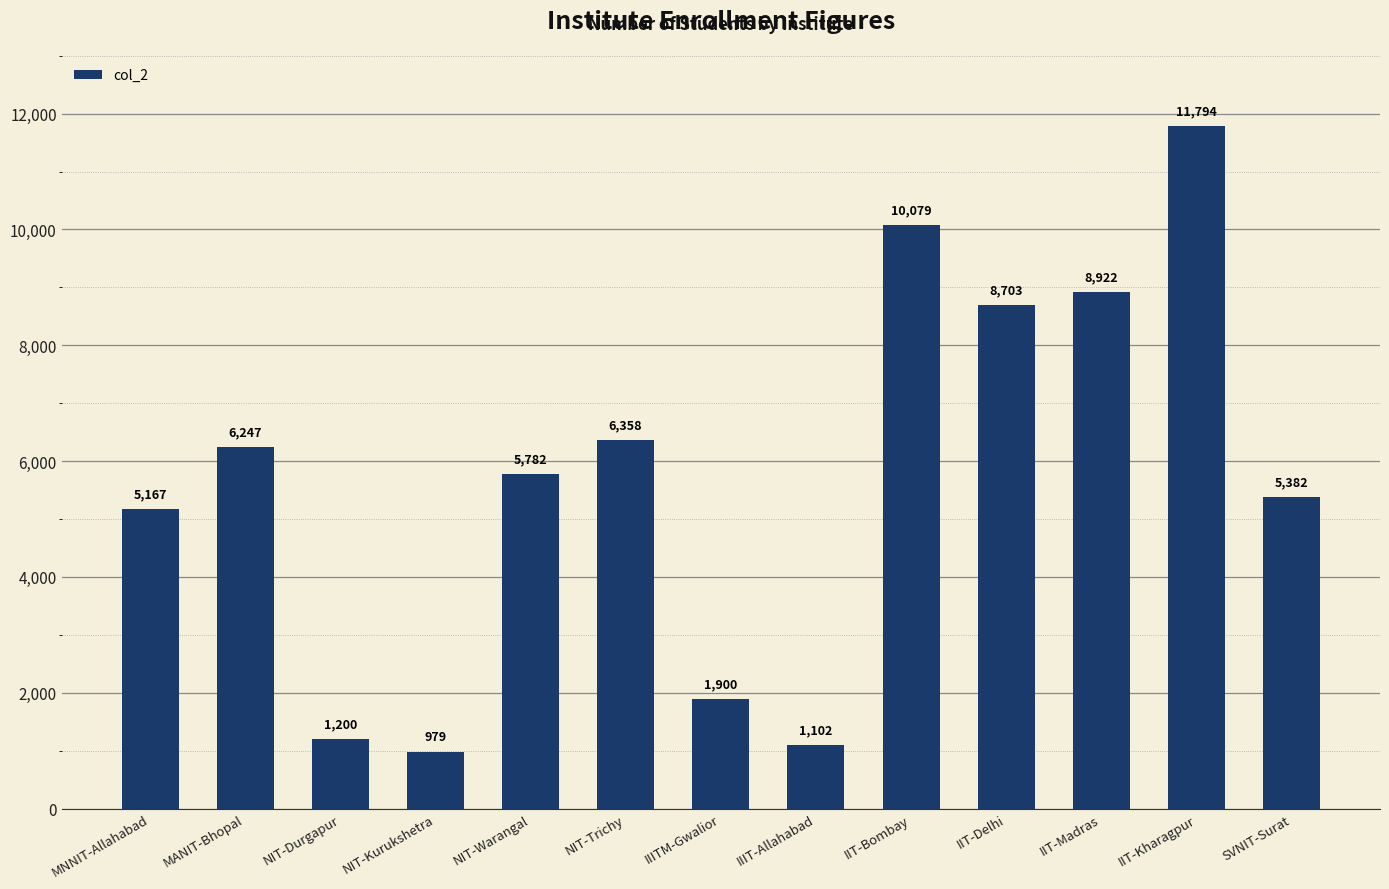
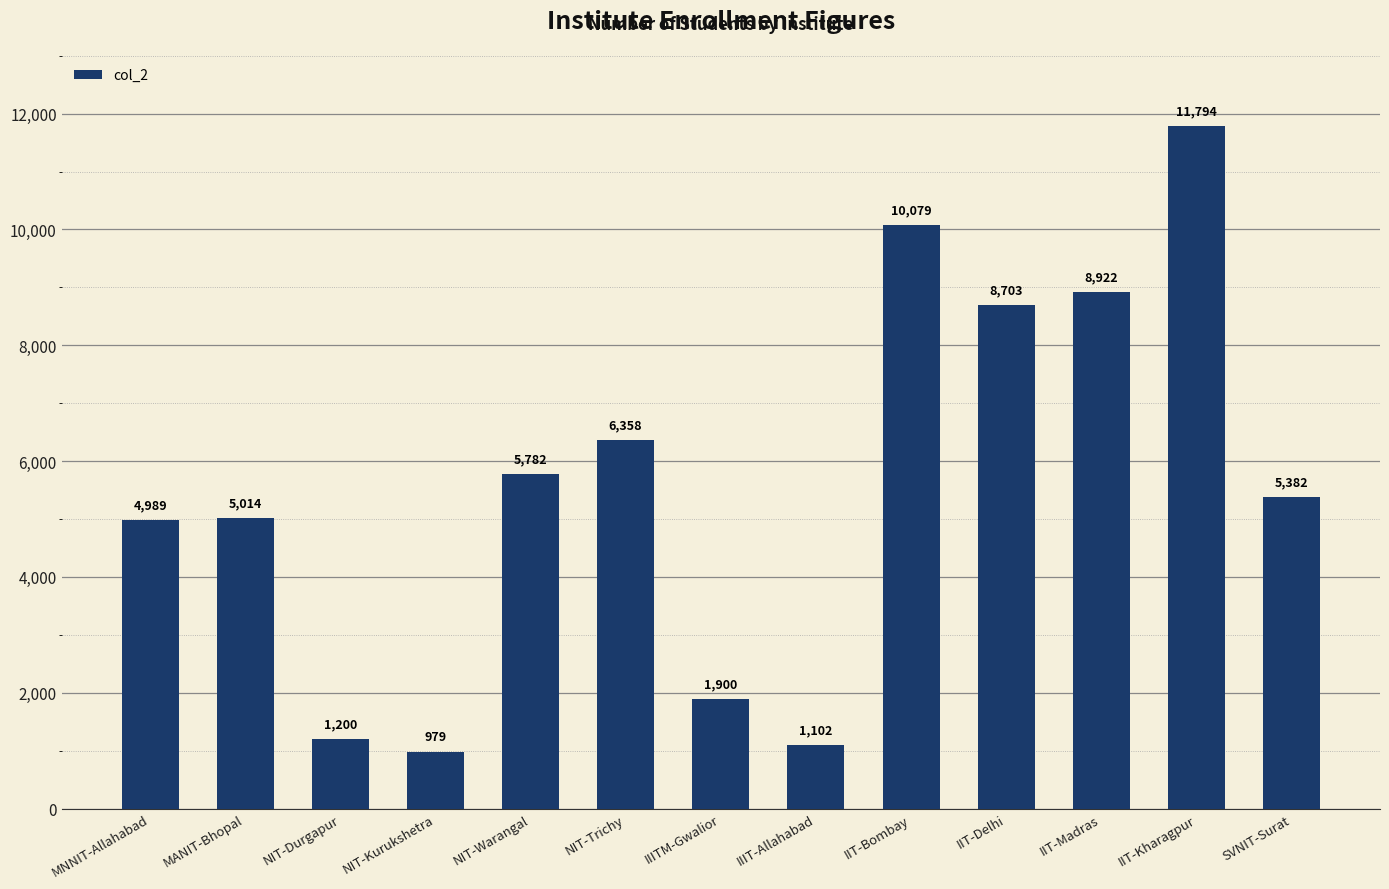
  {
-   "MNNIT-Allahabad": "5,167",
-   "MANIT-Bhopal": "6,247",
+   "MNNIT-Allahabad": "4,989",
+   "MANIT-Bhopal": "5,014",
    "NIT-Durgapur": "1,200",
    "NIT-Kurukshetra": "979",
    "NIT-Warangal": "5,782",
    "NIT-Trichy": "6,358",
    "IIITM-Gwalior": "1,900",
    "IIIT-Allahabad": "1,102",
    "IIT-Bombay": "10,079",
    "IIT-Delhi": "8,703",
    "IIT-Madras": "8,922",
    "IIT-Kharagpur": "11,794",
    "SVNIT-Surat": "5,382"
  }
